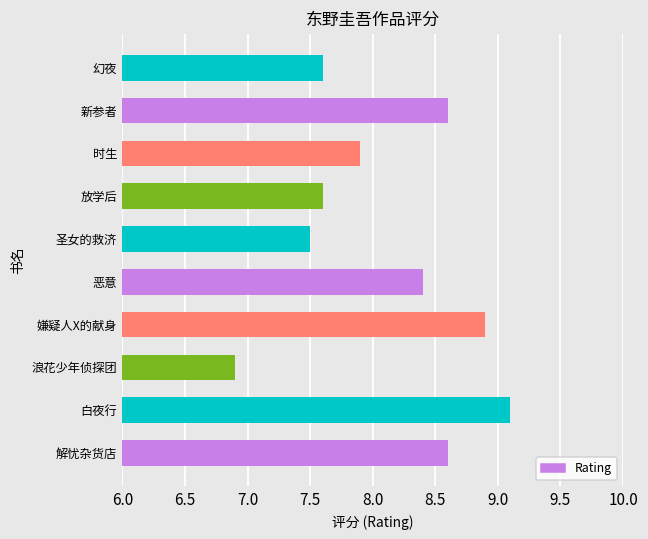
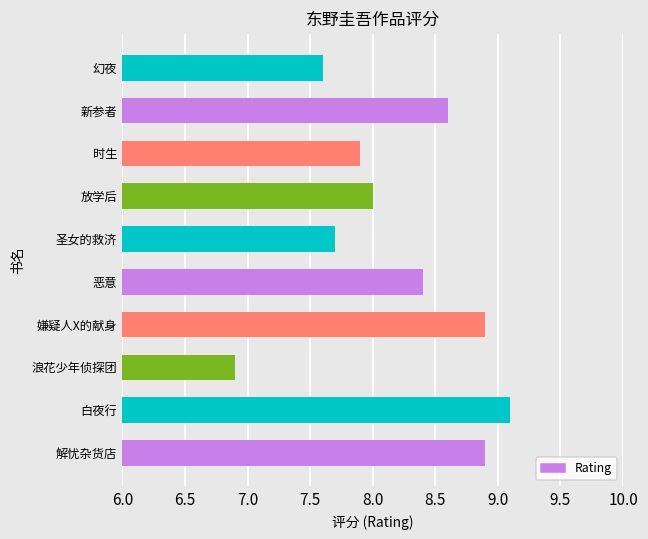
  {
    "幻夜": 7.6,
    "新参者": 8.6,
    "时生": 7.9,
-   "放学后": 7.6,
-   "圣女的救济": 7.5,
+   "放学后": 8.0,
+   "圣女的救济": 7.7,
    "恶意": 8.4,
    "嫌疑人X的献身": 8.9,
    "浪花少年侦探团": 6.9,
    "白夜行": 9.1,
-   "解忧杂货店": 8.6
+   "解忧杂货店": 8.9
  }
